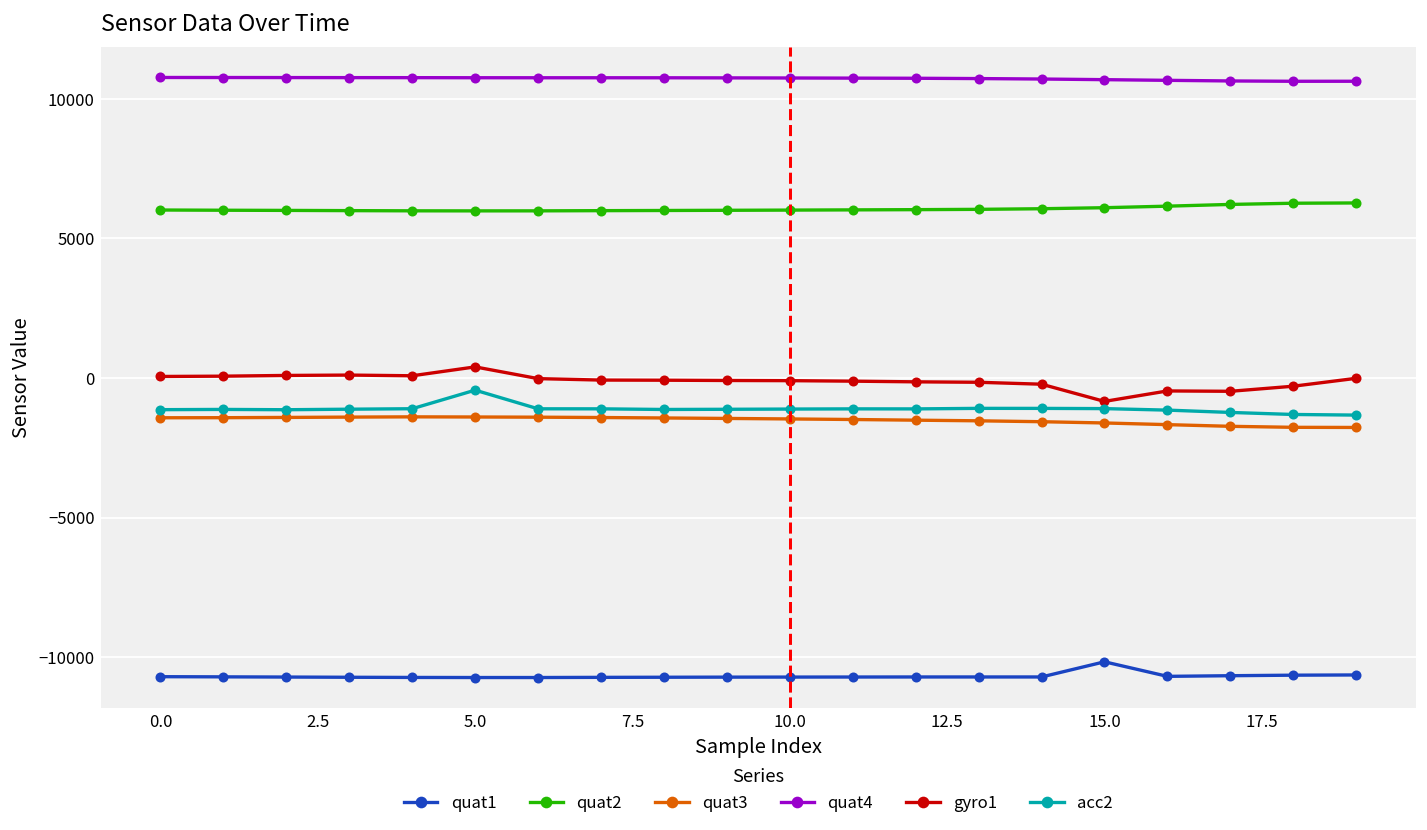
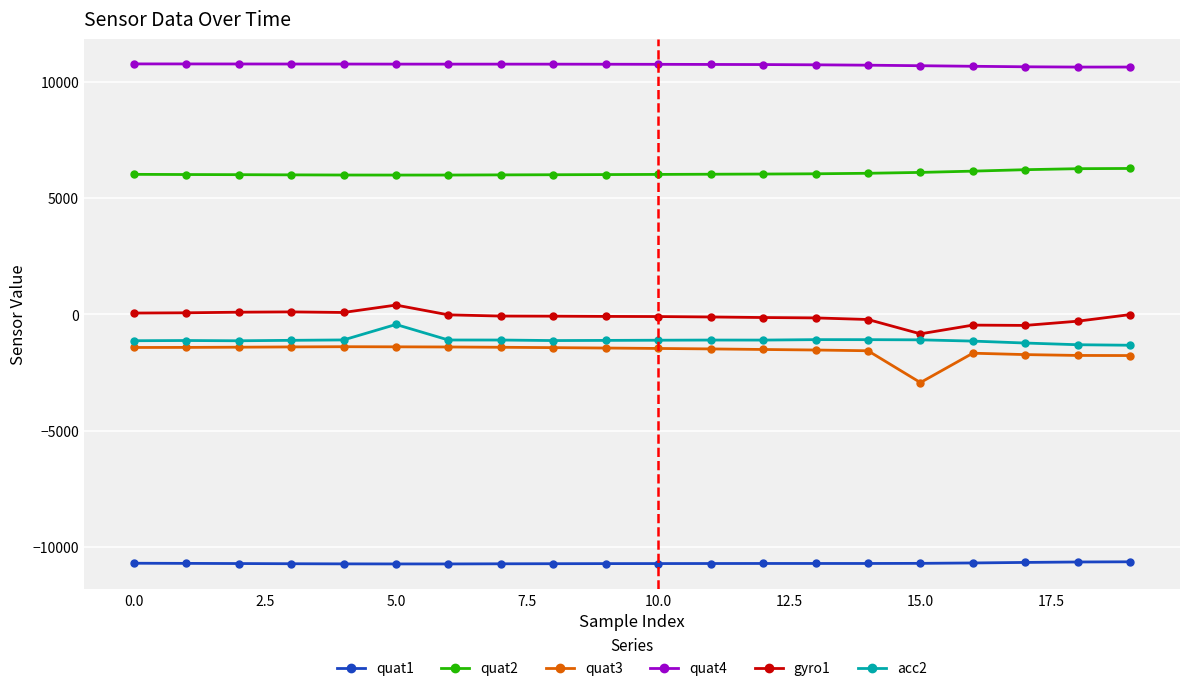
  {
    "quat1": {
      "0.0": -10700,
      "5.0": -10700,
      "10.0": -10700,
-     "15.0": -10200
+     "15.0": -10700
    },
    "quat2": {
      "0.0": 6000,
      "5.0": 6000,
      "10.0": 6000,
      "15.0": 6100
    },
    "quat3": {
      "0.0": -1400,
      "5.0": -1400,
      "10.0": -1500,
-     "15.0": -1600
+     "15.0": -2900
    },
    "quat4": {
      "0.0": 10800,
      "5.0": 10800,
      "10.0": 10700,
      "15.0": 10700
    },
    "gyro1": {
      "0.0": 100,
      "5.0": 400,
      "10.0": -100,
      "15.0": -800
    },
    "acc2": {
      "0.0": -1100,
      "5.0": -400,
      "10.0": -1100,
      "15.0": -1100
    }
  }
